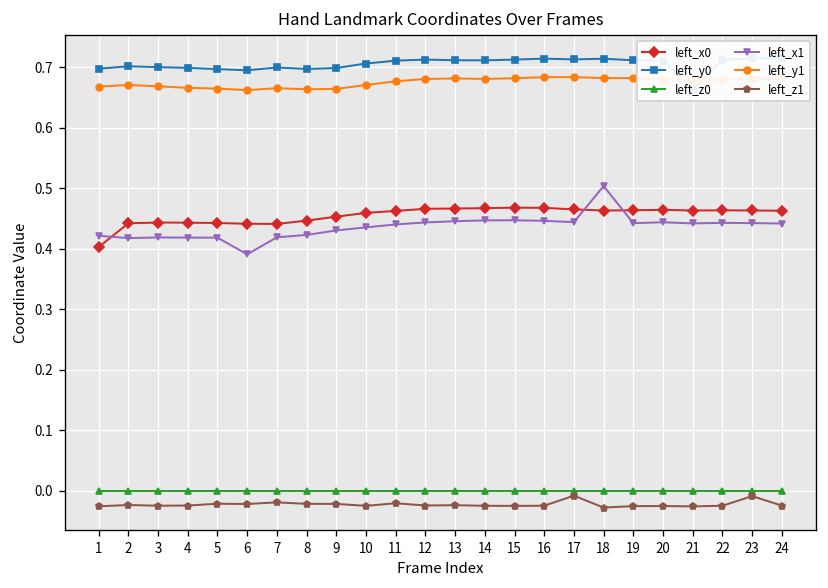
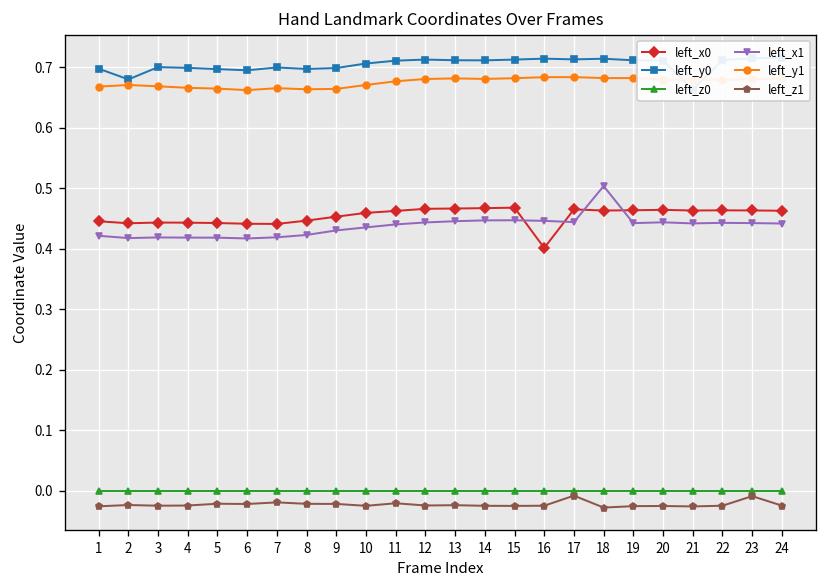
  {
    "left_x0": {
-     "1": 0.40,
+     "1": 0.45,
      "2": 0.44,
      "3": 0.44,
      "4": 0.44,
      "5": 0.44,
      "6": 0.44,
      "7": 0.44,
      "8": 0.45,
      "9": 0.45,
      "10": 0.46,
      "11": 0.46,
      "12": 0.47,
      "13": 0.47,
      "14": 0.47,
      "15": 0.47,
-     "16": 0.47,
+     "16": 0.40,
      "17": 0.46,
      "18": 0.46,
      "19": 0.46,
      "20": 0.46,
      "21": 0.46,
      "22": 0.46,
      "23": 0.46,
      "24": 0.46
    },
    "left_y0": {
      "1": 0.70,
-     "2": 0.70,
+     "2": 0.68,
      "3": 0.70,
      "4": 0.70,
      "5": 0.70,
      "6": 0.69,
      "7": 0.70,
      "8": 0.70,
      "9": 0.70,
      "10": 0.71,
      "11": 0.71,
      "12": 0.71,
      "13": 0.71,
      "14": 0.71,
      "15": 0.71,
      "16": 0.71,
      "17": 0.71,
      "18": 0.71,
      "19": 0.71
    },
    "left_z0": {
      "1": 0.00,
      "2": 0.00,
      "3": 0.00,
      "4": 0.00,
      "5": 0.00,
      "6": 0.00,
      "7": 0.00,
      "8": 0.00,
      "9": 0.00,
      "10": 0.00,
      "11": 0.00,
      "12": 0.00,
      "13": 0.00,
      "14": 0.00,
      "15": 0.00,
      "16": 0.00,
      "17": 0.00,
      "18": 0.00,
      "19": 0.00,
      "20": 0.00,
      "21": 0.00,
      "22": 0.00,
      "23": 0.00,
      "24": 0.00
    },
    "left_x1": {
      "1": 0.42,
      "2": 0.42,
      "3": 0.42,
      "4": 0.42,
      "5": 0.42,
-     "6": 0.39,
+     "6": 0.42,
      "7": 0.42,
      "8": 0.42,
      "9": 0.43,
      "10": 0.44,
      "11": 0.44,
      "12": 0.44,
      "13": 0.45,
      "14": 0.45,
      "15": 0.45,
      "16": 0.45,
      "17": 0.44,
      "18": 0.50,
      "19": 0.44,
      "20": 0.44,
      "21": 0.44,
      "22": 0.44,
      "23": 0.44,
      "24": 0.44
    },
    "left_y1": {
      "1": 0.67,
      "2": 0.67,
      "3": 0.67,
      "4": 0.67,
      "5": 0.66,
      "6": 0.66,
      "7": 0.67,
      "8": 0.66,
      "9": 0.66,
      "10": 0.67,
      "11": 0.68,
      "12": 0.68,
      "13": 0.68,
      "14": 0.68,
      "15": 0.68,
      "16": 0.68,
      "17": 0.68,
      "18": 0.68,
      "19": 0.68
    },
    "left_z1": {
      "1": -0.03,
      "2": -0.02,
      "3": -0.02,
      "4": -0.02,
      "5": -0.02,
      "6": -0.02,
      "7": -0.02,
      "8": -0.02,
      "9": -0.02,
      "10": -0.03,
      "11": -0.02,
      "12": -0.02,
      "13": -0.02,
      "14": -0.03,
      "15": -0.03,
      "16": -0.02,
      "17": -0.01,
      "18": -0.03,
      "19": -0.03,
      "20": -0.03,
      "21": -0.03,
      "22": -0.02,
      "23": -0.01,
      "24": -0.02
    }
  }
